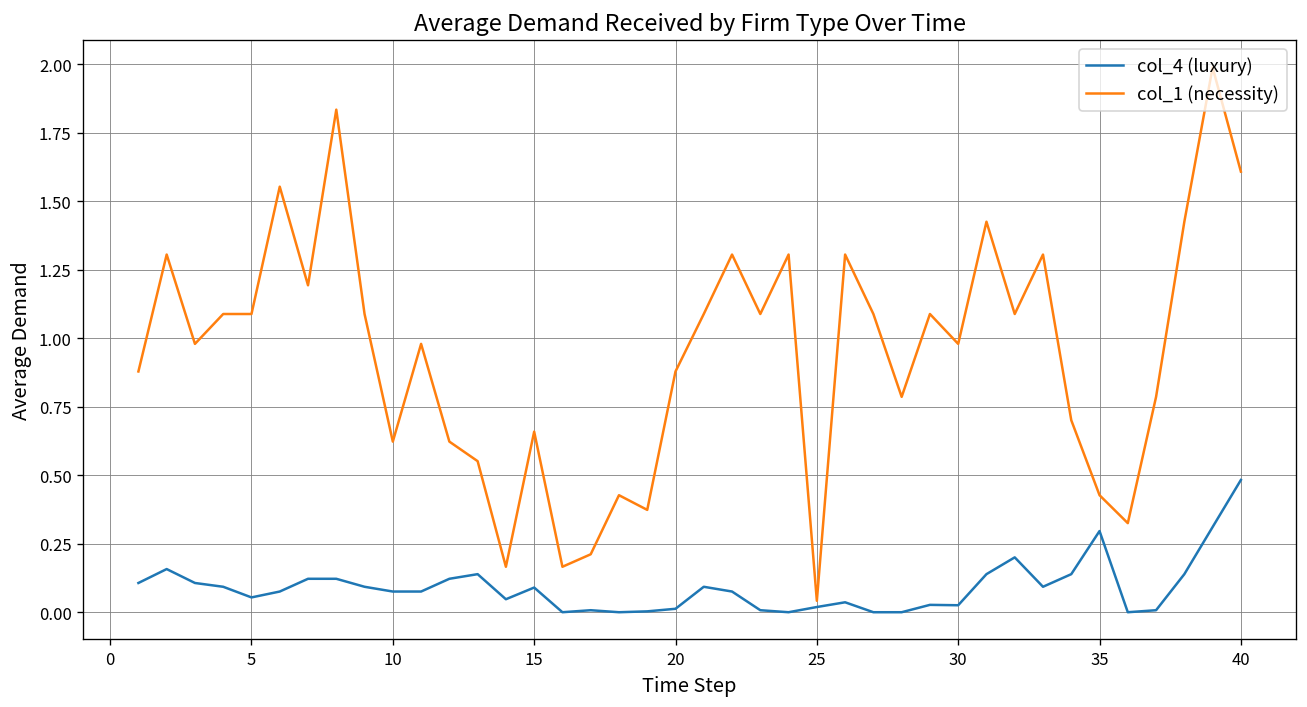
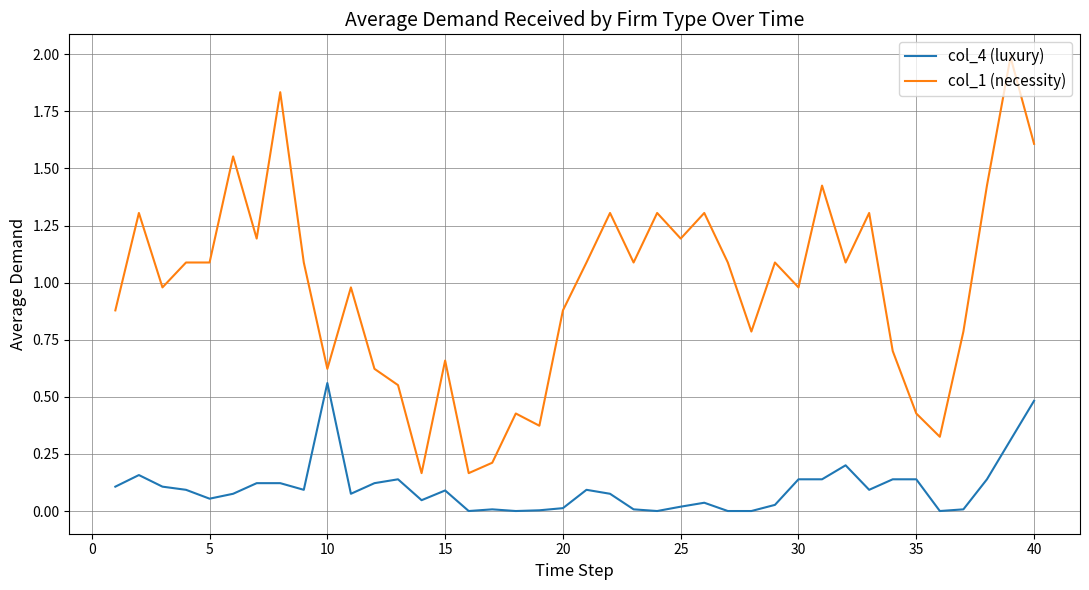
  {
    "col_4 (luxury)": {
      "5": 0.05,
-     "10": 0.08,
+     "10": 0.56,
      "15": 0.09,
      "20": 0.01,
      "25": 0.02,
-     "30": 0.03,
-     "35": 0.30,
+     "30": 0.14,
+     "35": 0.14,
      "40": 0.48
    },
    "col_1 (necessity)": {
      "5": 1.09,
      "10": 0.62,
      "15": 0.66,
      "20": 0.88,
-     "25": 0.04,
+     "25": 1.19,
      "30": 0.98,
      "35": 0.43,
      "40": 1.61
    }
  }
